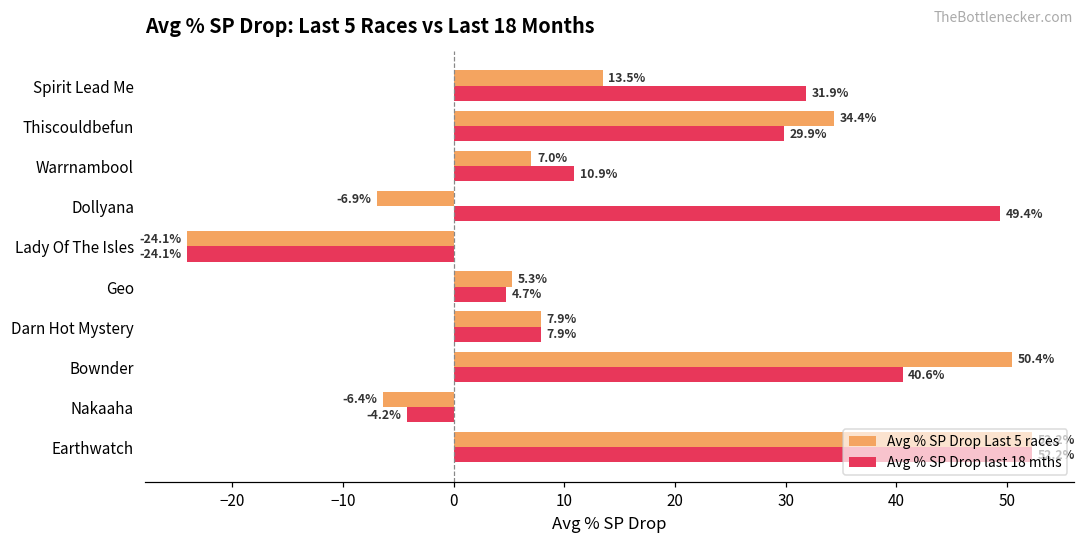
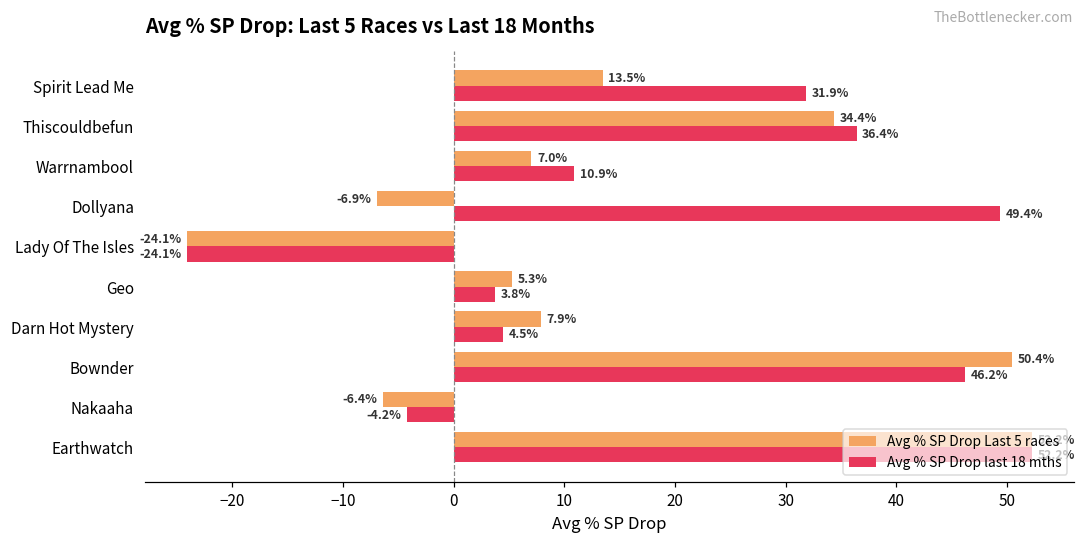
  {
    "Avg % SP Drop Last 5 races": {
      "Spirit Lead Me": "13.5%",
      "Thiscouldbefun": "34.4%",
      "Warrnambool": "7.0%",
      "Dollyana": "-6.9%",
      "Lady Of The Isles": "-24.1%",
      "Geo": "5.3%",
      "Darn Hot Mystery": "7.9%",
      "Bownder": "50.4%",
      "Nakaaha": "-6.4%"
    },
    "Avg % SP Drop last 18 mths": {
      "Spirit Lead Me": "31.9%",
-     "Thiscouldbefun": "29.9%",
+     "Thiscouldbefun": "36.4%",
      "Warrnambool": "10.9%",
      "Dollyana": "49.4%",
      "Lady Of The Isles": "-24.1%",
-     "Geo": "4.7%",
-     "Darn Hot Mystery": "7.9%",
-     "Bownder": "40.6%",
+     "Geo": "3.8%",
+     "Darn Hot Mystery": "4.5%",
+     "Bownder": "46.2%",
      "Nakaaha": "-4.2%"
    }
  }
